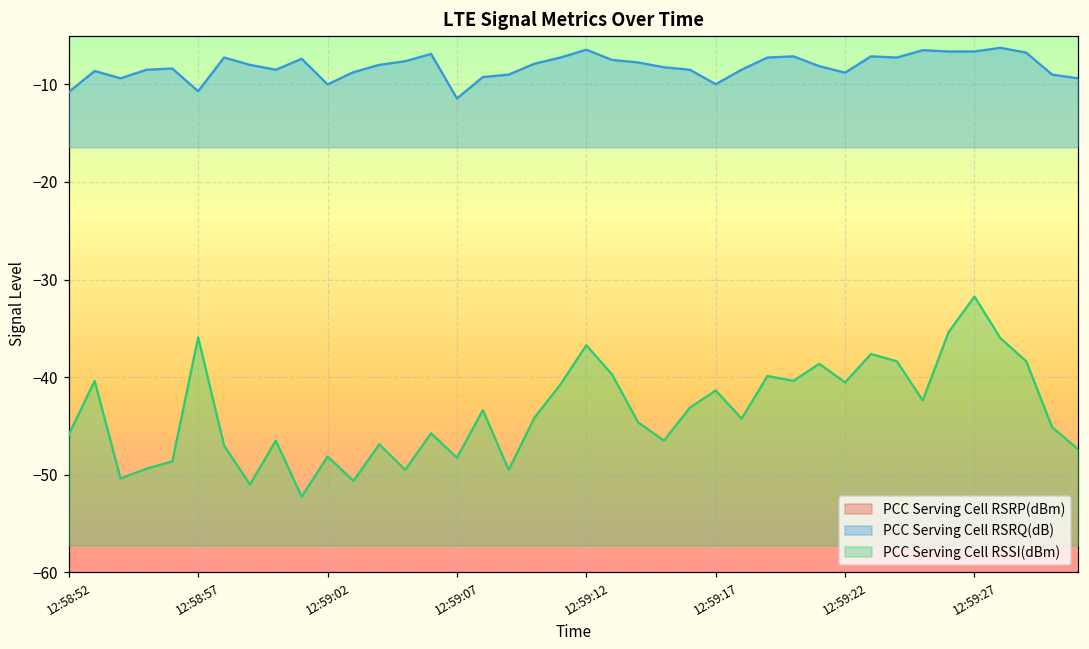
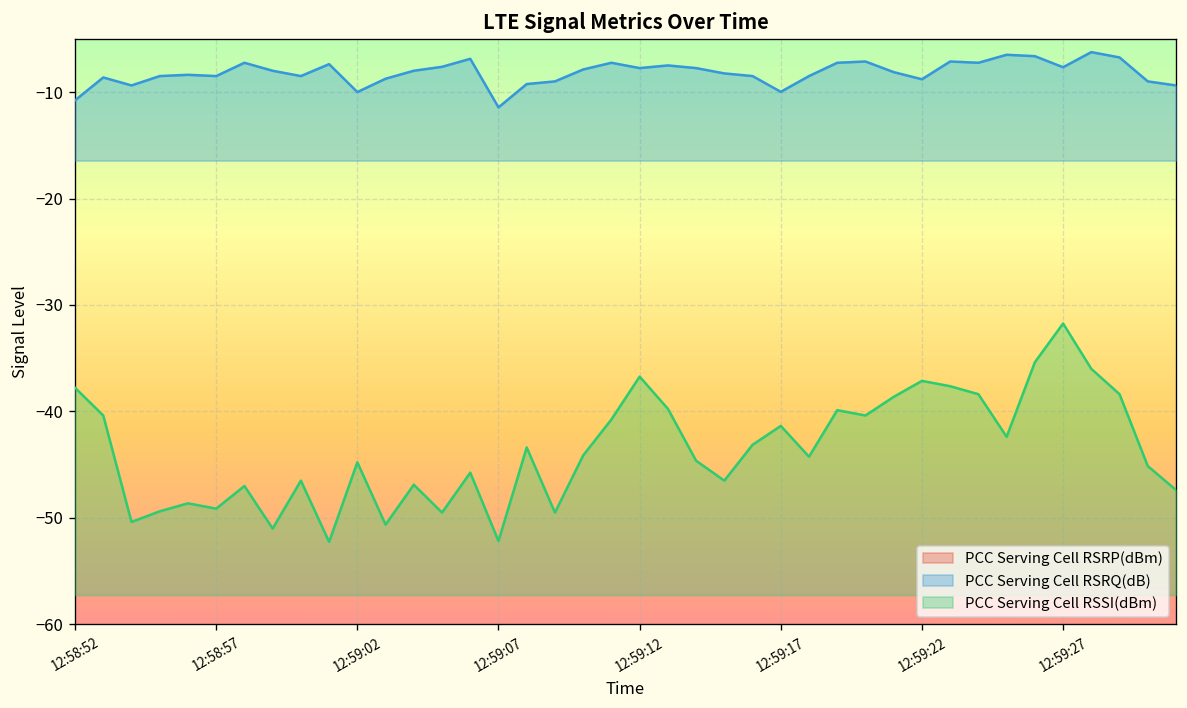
  {
    "PCC Serving Cell RSRQ(dB)": {
      "12:58:52": -11,
-     "12:58:57": -11,
+     "12:58:57": -9,
      "12:59:02": -10,
      "12:59:07": -11,
-     "12:59:12": -6,
+     "12:59:12": -8,
      "12:59:17": -10,
      "12:59:22": -9,
-     "12:59:27": -7
+     "12:59:27": -8
    },
    "PCC Serving Cell RSSI(dBm)": {
-     "12:58:52": -46,
-     "12:58:57": -36,
-     "12:59:02": -48,
-     "12:59:07": -48,
+     "12:58:52": -38,
+     "12:58:57": -49,
+     "12:59:02": -45,
+     "12:59:07": -52,
      "12:59:12": -37,
      "12:59:17": -41,
-     "12:59:22": -41,
+     "12:59:22": -37,
      "12:59:27": -32
    }
  }
